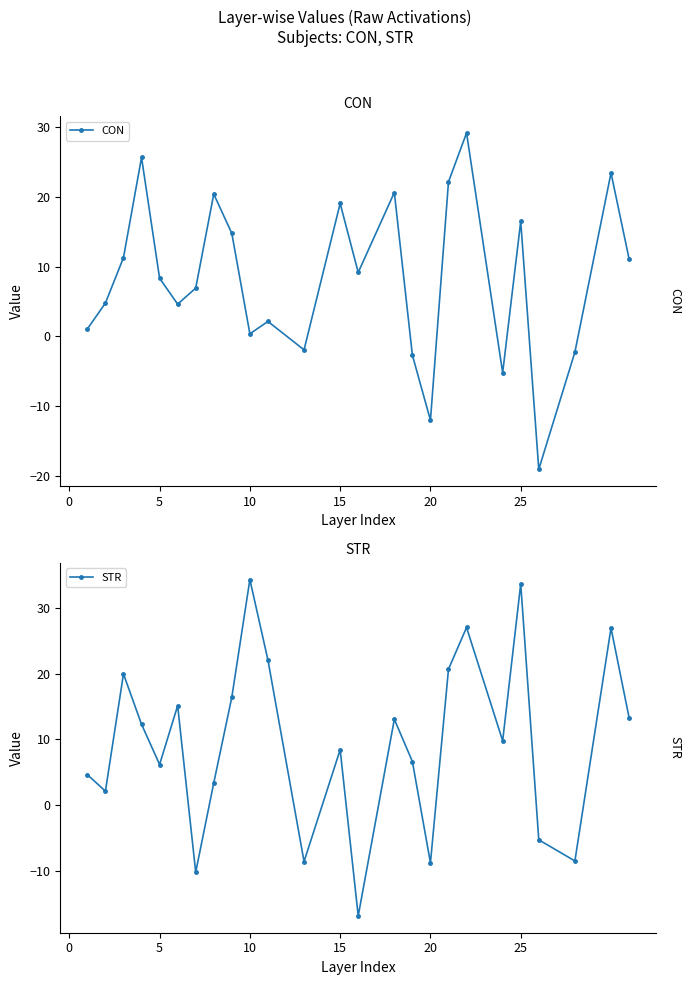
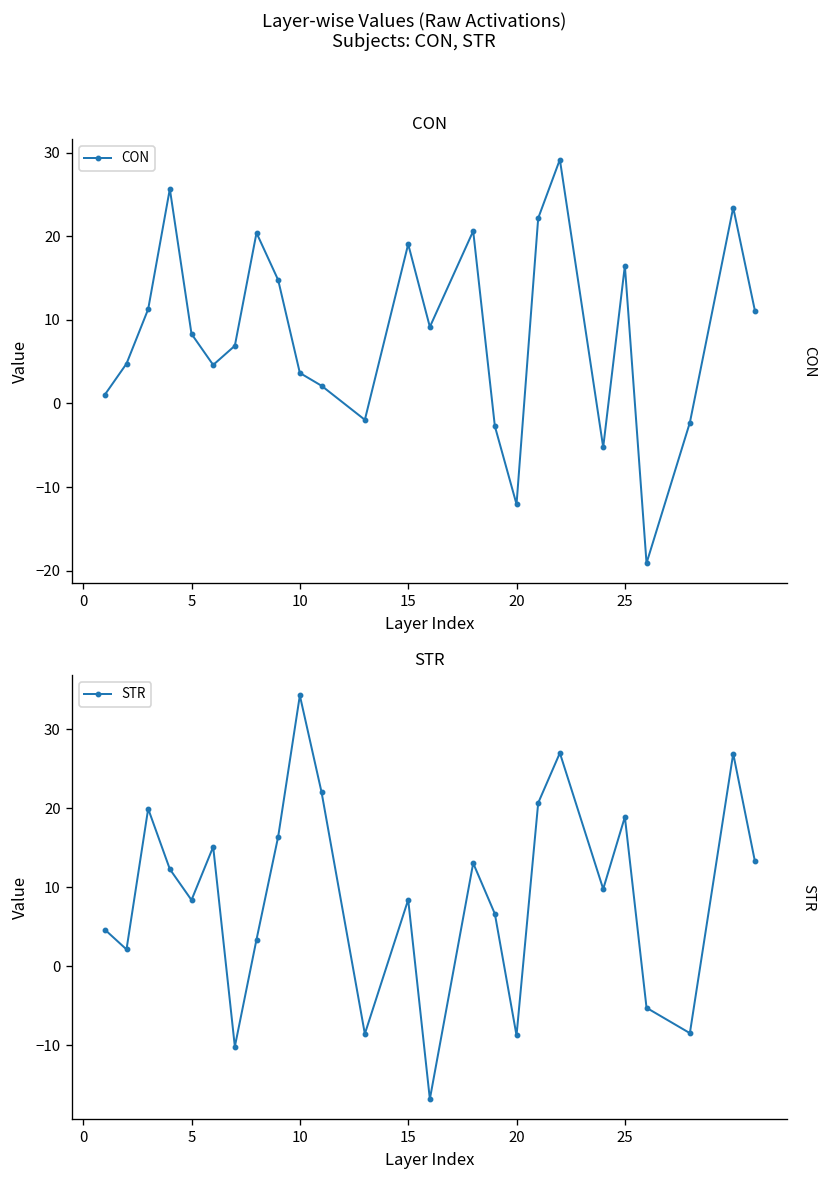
  {
    "CON": {
      "5": 8,
-     "10": 0,
+     "10": 4,
      "15": 19,
      "20": -12,
      "25": 16
    },
    "STR": {
-     "5": 6,
+     "5": 8,
      "10": 34,
      "15": 8,
      "20": -9,
-     "25": 34
+     "25": 19
    }
  }
